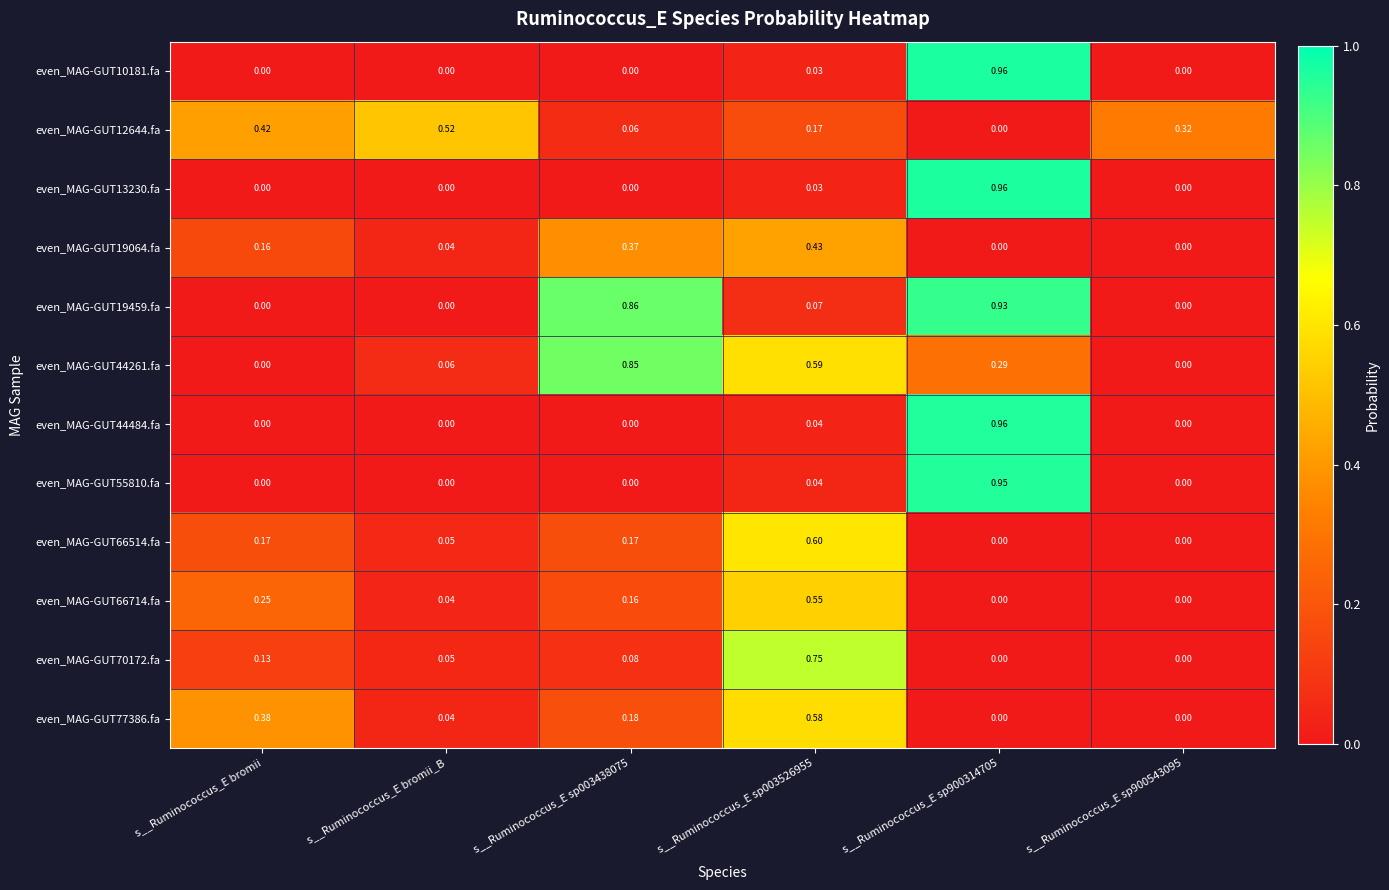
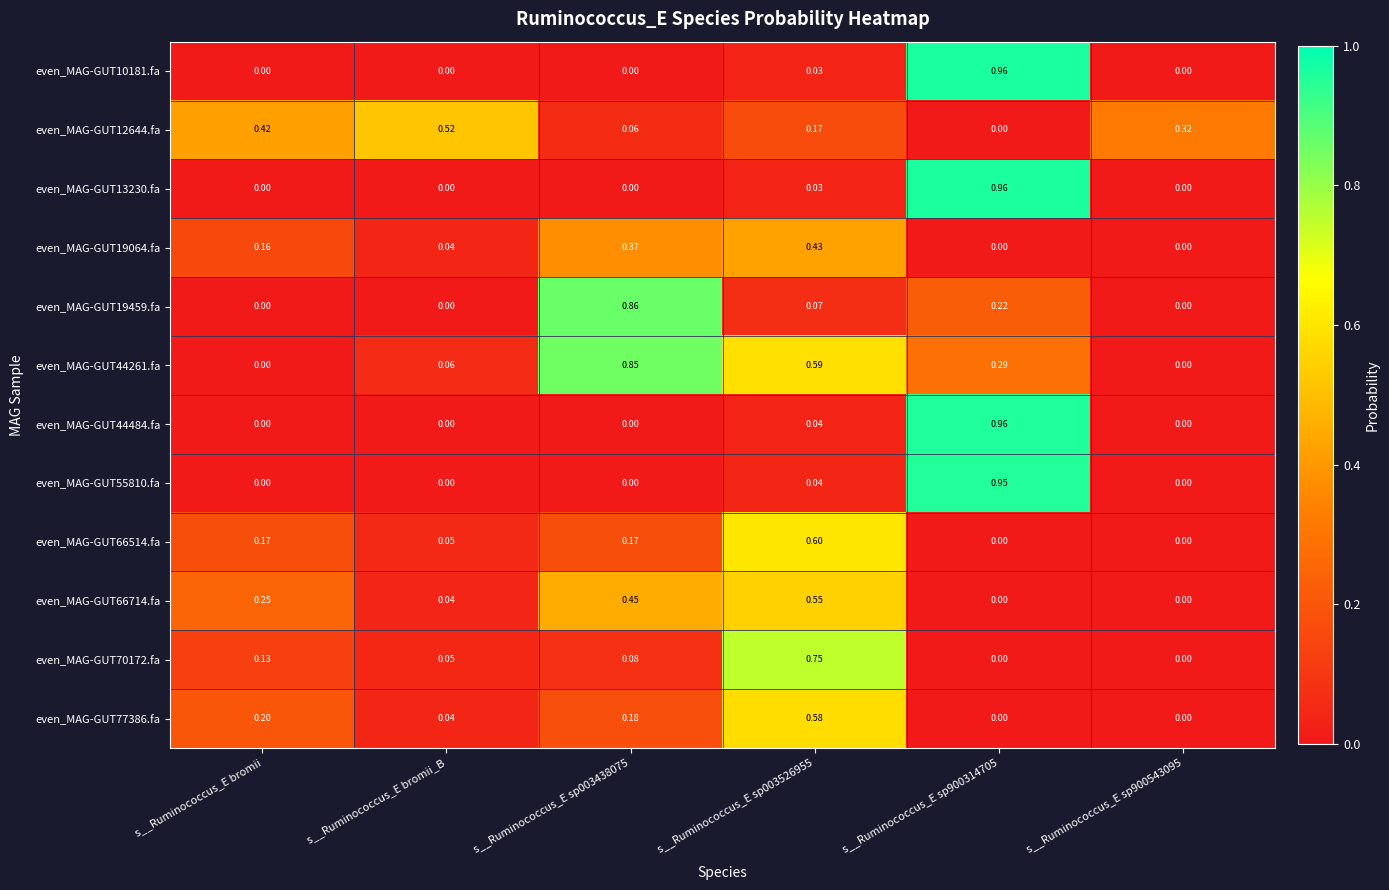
  {
    "even_MAG-GUT10181.fa": {
      "s__Ruminococcus_E bromii": 0.00,
      "s__Ruminococcus_E bromii_B": 0.00,
      "s__Ruminococcus_E sp003438075": 0.00,
      "s__Ruminococcus_E sp003526955": 0.03,
      "s__Ruminococcus_E sp900314705": 0.96,
      "s__Ruminococcus_E sp900543095": 0.00
    },
    "even_MAG-GUT12644.fa": {
      "s__Ruminococcus_E bromii": 0.42,
      "s__Ruminococcus_E bromii_B": 0.52,
      "s__Ruminococcus_E sp003438075": 0.06,
      "s__Ruminococcus_E sp003526955": 0.17,
      "s__Ruminococcus_E sp900314705": 0.00,
      "s__Ruminococcus_E sp900543095": 0.32
    },
    "even_MAG-GUT13230.fa": {
      "s__Ruminococcus_E bromii": 0.00,
      "s__Ruminococcus_E bromii_B": 0.00,
      "s__Ruminococcus_E sp003438075": 0.00,
      "s__Ruminococcus_E sp003526955": 0.03,
      "s__Ruminococcus_E sp900314705": 0.96,
      "s__Ruminococcus_E sp900543095": 0.00
    },
    "even_MAG-GUT19064.fa": {
      "s__Ruminococcus_E bromii": 0.16,
      "s__Ruminococcus_E bromii_B": 0.04,
      "s__Ruminococcus_E sp003438075": 0.37,
      "s__Ruminococcus_E sp003526955": 0.43,
      "s__Ruminococcus_E sp900314705": 0.00,
      "s__Ruminococcus_E sp900543095": 0.00
    },
    "even_MAG-GUT19459.fa": {
      "s__Ruminococcus_E bromii": 0.00,
      "s__Ruminococcus_E bromii_B": 0.00,
      "s__Ruminococcus_E sp003438075": 0.86,
      "s__Ruminococcus_E sp003526955": 0.07,
-     "s__Ruminococcus_E sp900314705": 0.93,
+     "s__Ruminococcus_E sp900314705": 0.22,
      "s__Ruminococcus_E sp900543095": 0.00
    },
    "even_MAG-GUT44261.fa": {
      "s__Ruminococcus_E bromii": 0.00,
      "s__Ruminococcus_E bromii_B": 0.06,
      "s__Ruminococcus_E sp003438075": 0.85,
      "s__Ruminococcus_E sp003526955": 0.59,
      "s__Ruminococcus_E sp900314705": 0.29,
      "s__Ruminococcus_E sp900543095": 0.00
    },
    "even_MAG-GUT44484.fa": {
      "s__Ruminococcus_E bromii": 0.00,
      "s__Ruminococcus_E bromii_B": 0.00,
      "s__Ruminococcus_E sp003438075": 0.00,
      "s__Ruminococcus_E sp003526955": 0.04,
      "s__Ruminococcus_E sp900314705": 0.96,
      "s__Ruminococcus_E sp900543095": 0.00
    },
    "even_MAG-GUT55810.fa": {
      "s__Ruminococcus_E bromii": 0.00,
      "s__Ruminococcus_E bromii_B": 0.00,
      "s__Ruminococcus_E sp003438075": 0.00,
      "s__Ruminococcus_E sp003526955": 0.04,
      "s__Ruminococcus_E sp900314705": 0.95,
      "s__Ruminococcus_E sp900543095": 0.00
    },
    "even_MAG-GUT66514.fa": {
      "s__Ruminococcus_E bromii": 0.17,
      "s__Ruminococcus_E bromii_B": 0.05,
      "s__Ruminococcus_E sp003438075": 0.17,
      "s__Ruminococcus_E sp003526955": 0.60,
      "s__Ruminococcus_E sp900314705": 0.00,
      "s__Ruminococcus_E sp900543095": 0.00
    },
    "even_MAG-GUT66714.fa": {
      "s__Ruminococcus_E bromii": 0.25,
      "s__Ruminococcus_E bromii_B": 0.04,
-     "s__Ruminococcus_E sp003438075": 0.16,
+     "s__Ruminococcus_E sp003438075": 0.45,
      "s__Ruminococcus_E sp003526955": 0.55,
      "s__Ruminococcus_E sp900314705": 0.00,
      "s__Ruminococcus_E sp900543095": 0.00
    },
    "even_MAG-GUT70172.fa": {
      "s__Ruminococcus_E bromii": 0.13,
      "s__Ruminococcus_E bromii_B": 0.05,
      "s__Ruminococcus_E sp003438075": 0.08,
      "s__Ruminococcus_E sp003526955": 0.75,
      "s__Ruminococcus_E sp900314705": 0.00,
      "s__Ruminococcus_E sp900543095": 0.00
    },
    "even_MAG-GUT77386.fa": {
-     "s__Ruminococcus_E bromii": 0.38,
+     "s__Ruminococcus_E bromii": 0.20,
      "s__Ruminococcus_E bromii_B": 0.04,
      "s__Ruminococcus_E sp003438075": 0.18,
      "s__Ruminococcus_E sp003526955": 0.58,
      "s__Ruminococcus_E sp900314705": 0.00,
      "s__Ruminococcus_E sp900543095": 0.00
    }
  }
